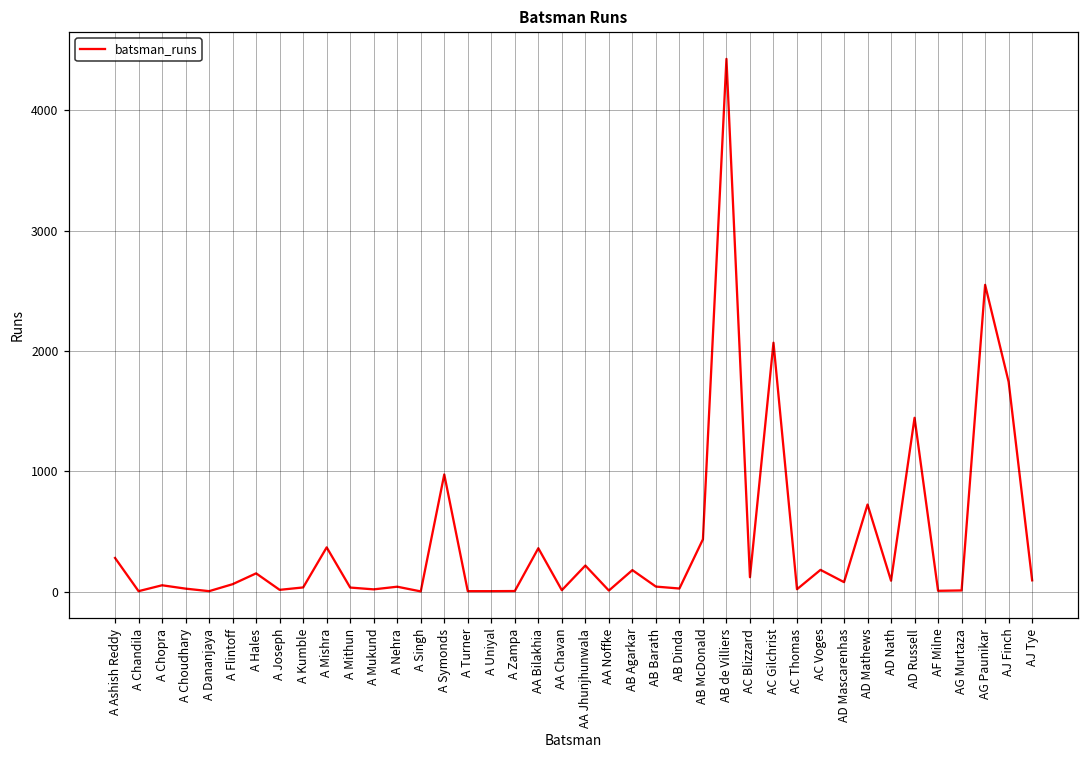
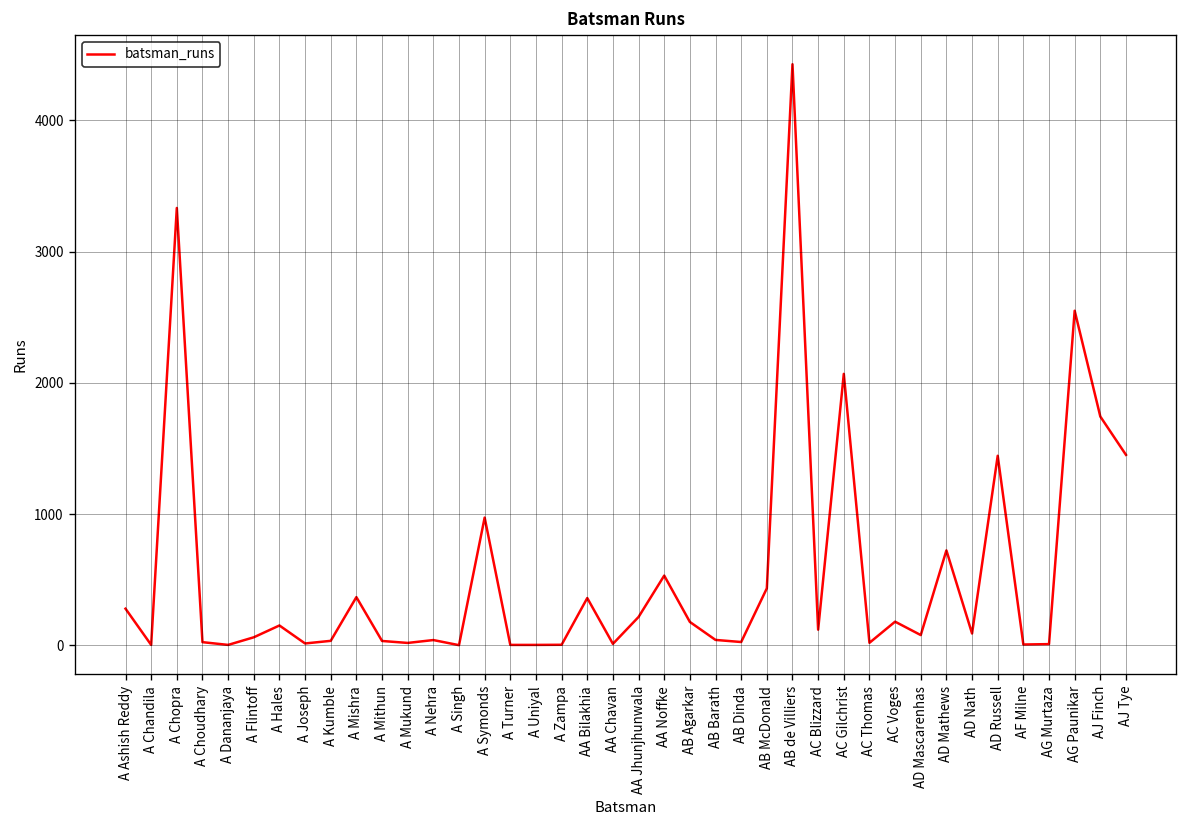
  {
    "A Ashish Reddy": 280,
    "A Chandila": 0,
-   "A Chopra": 50,
+   "A Chopra": 3330,
    "A Choudhary": 30,
    "A Dananjaya": 0,
    "A Flintoff": 60,
    "A Hales": 150,
    "A Joseph": 20,
    "A Kumble": 40,
    "A Mishra": 370,
    "A Mithun": 30,
    "A Mukund": 20,
    "A Nehra": 40,
    "A Singh": 0,
    "A Symonds": 970,
    "A Turner": 0,
    "A Uniyal": 0,
    "A Zampa": 10,
    "AA Bilakhia": 360,
    "AA Chavan": 10,
    "AA Jhunjhunwala": 220,
-   "AA Noffke": 10,
+   "AA Noffke": 530,
    "AB Agarkar": 180,
    "AB Barath": 40,
    "AB Dinda": 30,
    "AB McDonald": 440,
    "AB de Villiers": 4430,
    "AC Blizzard": 120,
    "AC Gilchrist": 2070,
    "AC Thomas": 20,
    "AC Voges": 180,
    "AD Mascarenhas": 80,
    "AD Mathews": 720,
    "AD Nath": 90,
    "AD Russell": 1450,
    "AF Milne": 10,
    "AG Murtaza": 10,
    "AG Paunikar": 2550,
    "AJ Finch": 1740,
-   "AJ Tye": 90
+   "AJ Tye": 1450
  }
